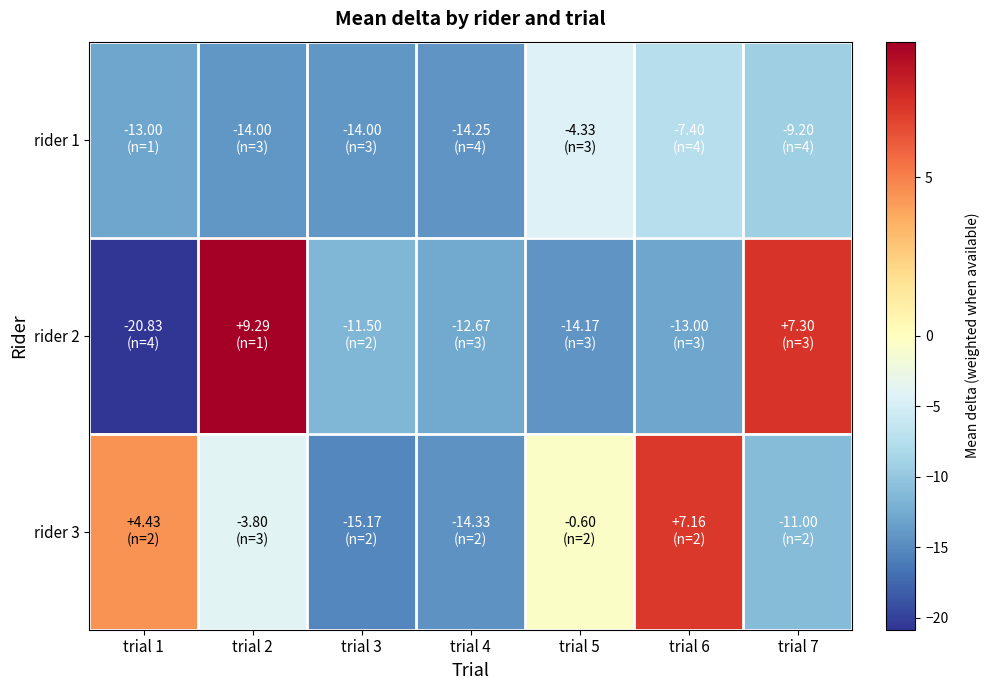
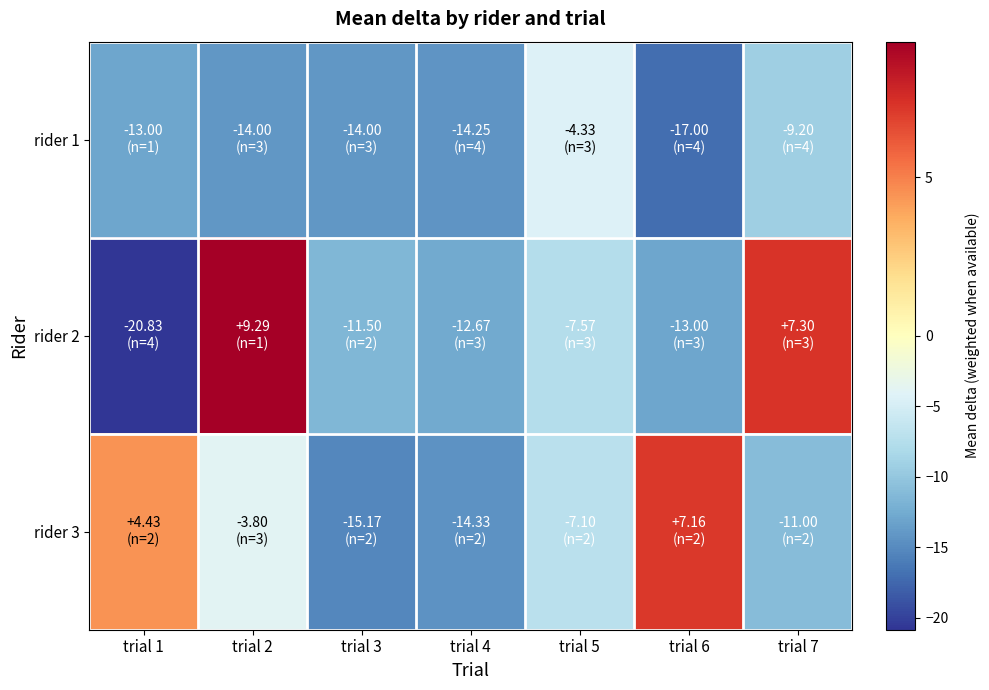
  {
    "rider 1": {
-     "trial 6": -7.40
+     "trial 6": -17.00
    },
    "rider 2": {
-     "trial 5": -14.17
+     "trial 5": -7.57
    },
    "rider 3": {
-     "trial 5": -0.60
+     "trial 5": -7.10
    }
  }
